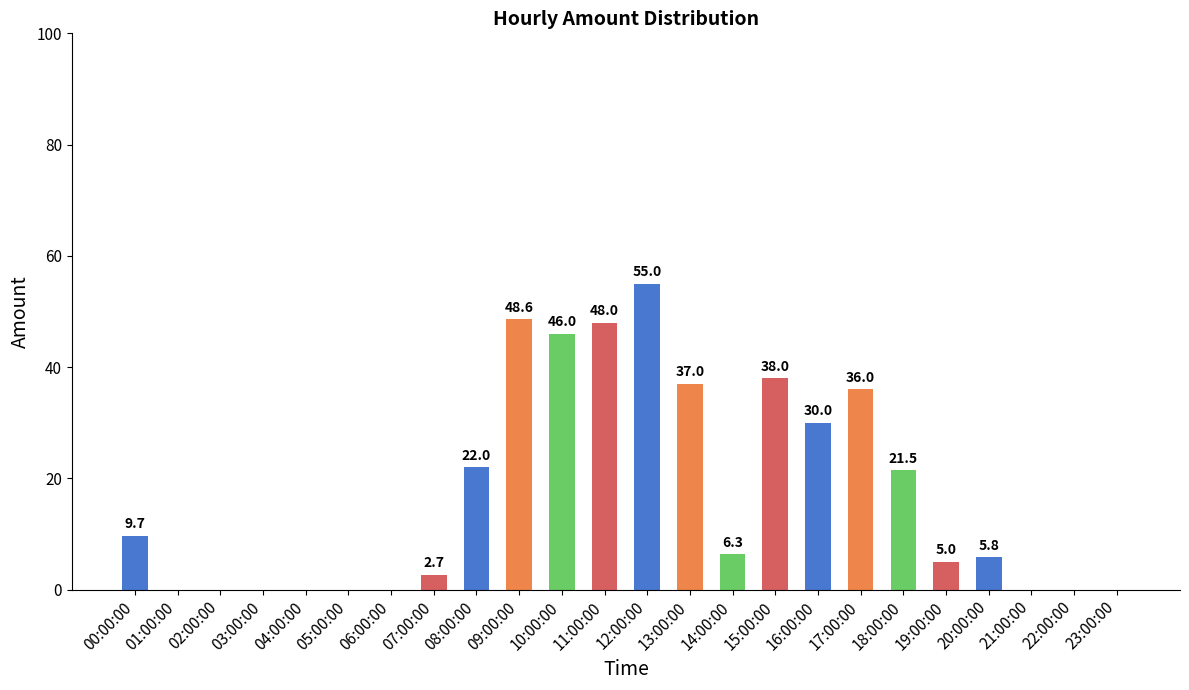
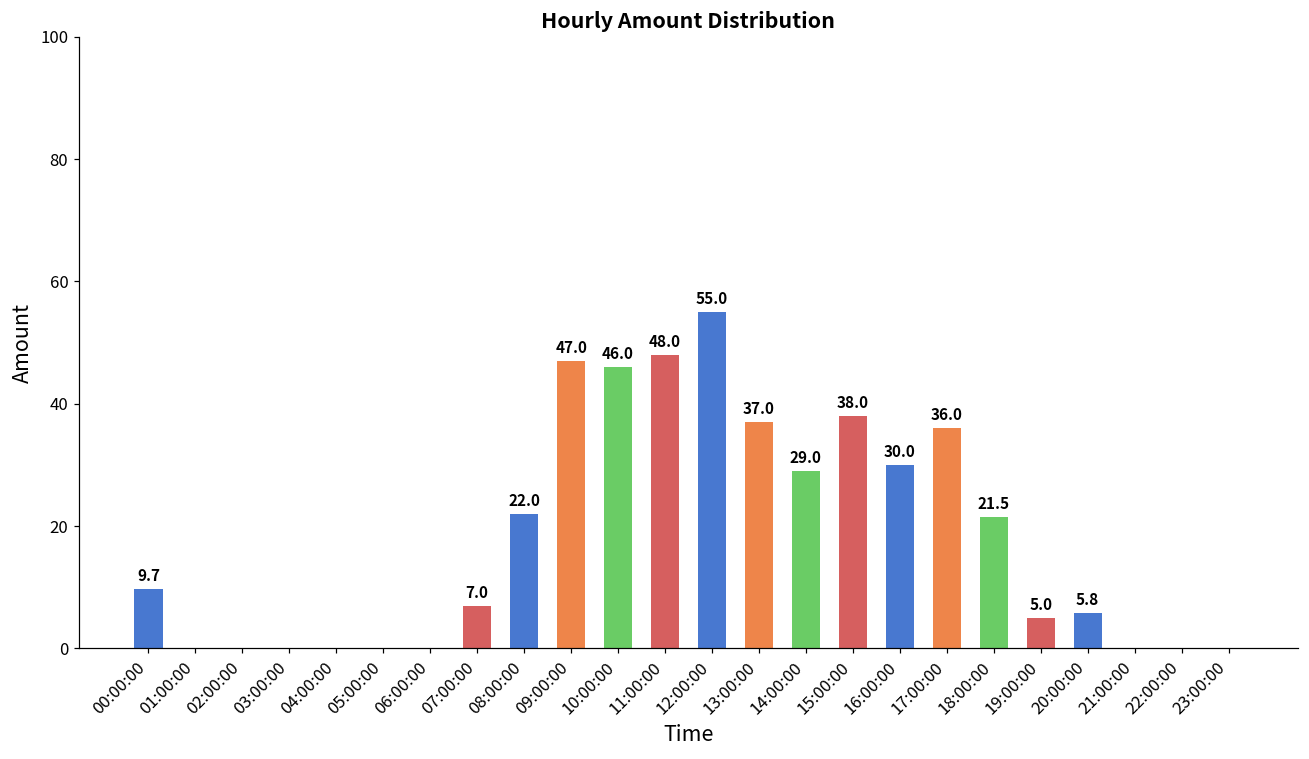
  {
    "00:00:00": 9.7,
-   "07:00:00": 2.7,
+   "07:00:00": 7.0,
    "08:00:00": 22.0,
-   "09:00:00": 48.6,
+   "09:00:00": 47.0,
    "10:00:00": 46.0,
    "11:00:00": 48.0,
    "12:00:00": 55.0,
    "13:00:00": 37.0,
-   "14:00:00": 6.3,
+   "14:00:00": 29.0,
    "15:00:00": 38.0,
    "16:00:00": 30.0,
    "17:00:00": 36.0,
    "18:00:00": 21.5,
    "19:00:00": 5.0,
    "20:00:00": 5.8
  }
